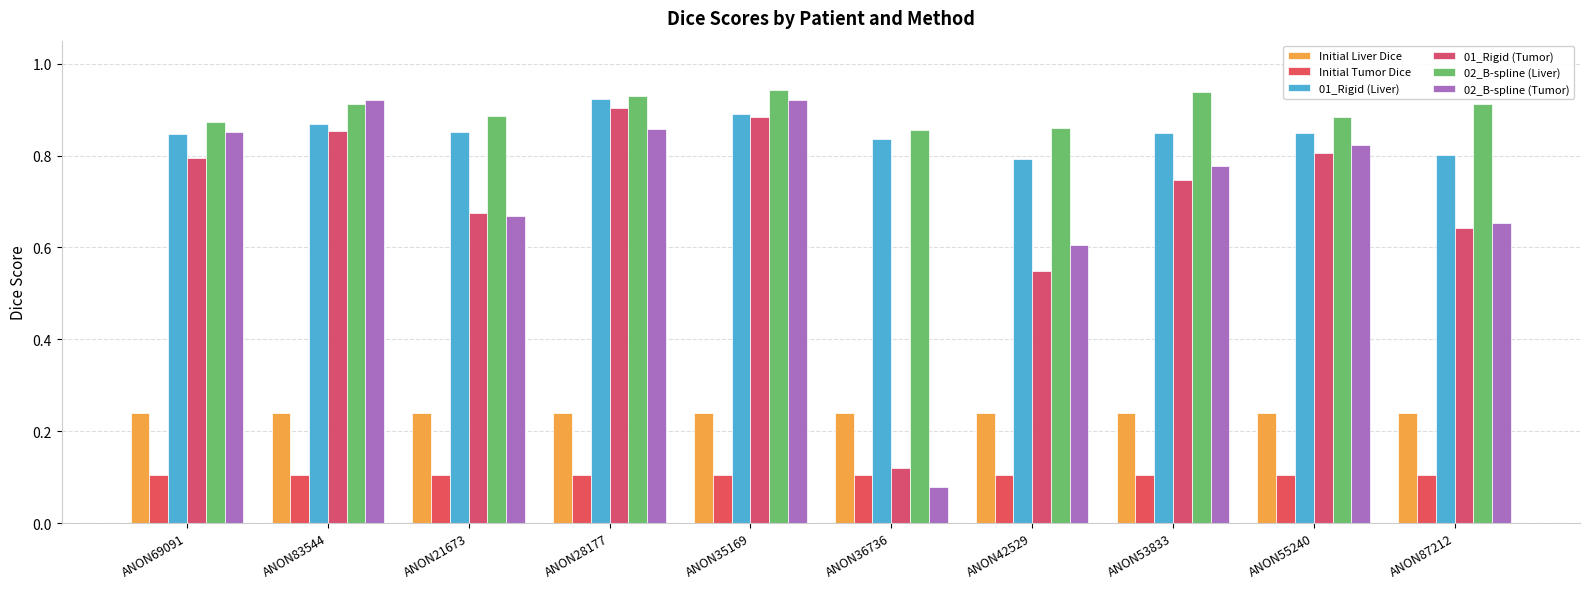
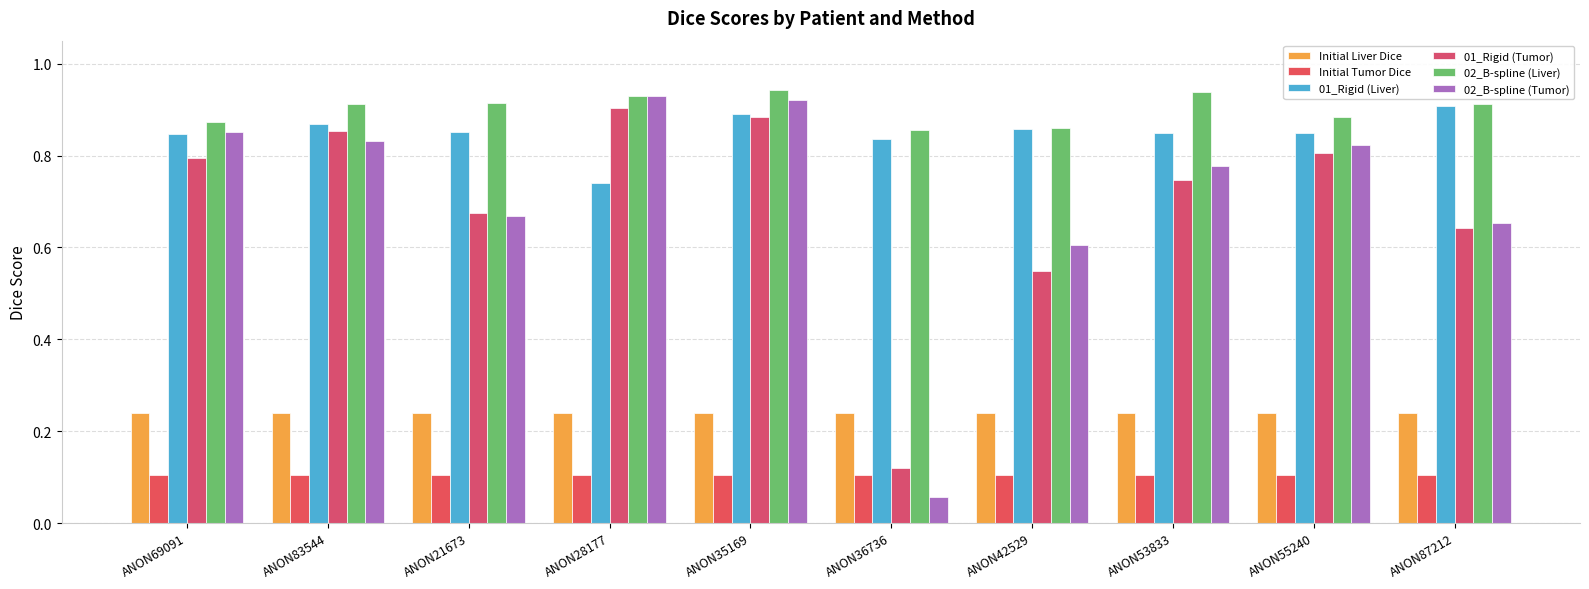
  {
    "Initial Liver Dice": {
      "ANON69091": 0.24,
      "ANON83544": 0.24,
      "ANON21673": 0.24,
      "ANON28177": 0.24,
      "ANON35169": 0.24,
      "ANON36736": 0.24,
      "ANON42529": 0.24,
      "ANON53833": 0.24,
      "ANON55240": 0.24,
      "ANON87212": 0.24
    },
    "01_Rigid (Liver)": {
      "ANON69091": 0.85,
      "ANON83544": 0.87,
      "ANON21673": 0.85,
-     "ANON28177": 0.92,
+     "ANON28177": 0.74,
      "ANON35169": 0.89,
      "ANON36736": 0.83,
-     "ANON42529": 0.79,
+     "ANON42529": 0.86,
      "ANON53833": 0.85,
      "ANON55240": 0.85,
-     "ANON87212": 0.80
+     "ANON87212": 0.91
    },
    "02_B-spline (Liver)": {
      "ANON69091": 0.87,
      "ANON83544": 0.91,
-     "ANON21673": 0.89,
+     "ANON21673": 0.91,
      "ANON28177": 0.93,
      "ANON35169": 0.94,
      "ANON36736": 0.86,
      "ANON42529": 0.86,
      "ANON53833": 0.94,
      "ANON55240": 0.88,
      "ANON87212": 0.91
    },
    "02_B-spline (Tumor)": {
      "ANON69091": 0.85,
-     "ANON83544": 0.92,
+     "ANON83544": 0.83,
      "ANON21673": 0.67,
-     "ANON28177": 0.86,
+     "ANON28177": 0.93,
      "ANON35169": 0.92,
-     "ANON36736": 0.08,
+     "ANON36736": 0.06,
      "ANON42529": 0.61,
      "ANON53833": 0.78,
      "ANON55240": 0.82,
      "ANON87212": 0.65
    }
  }
